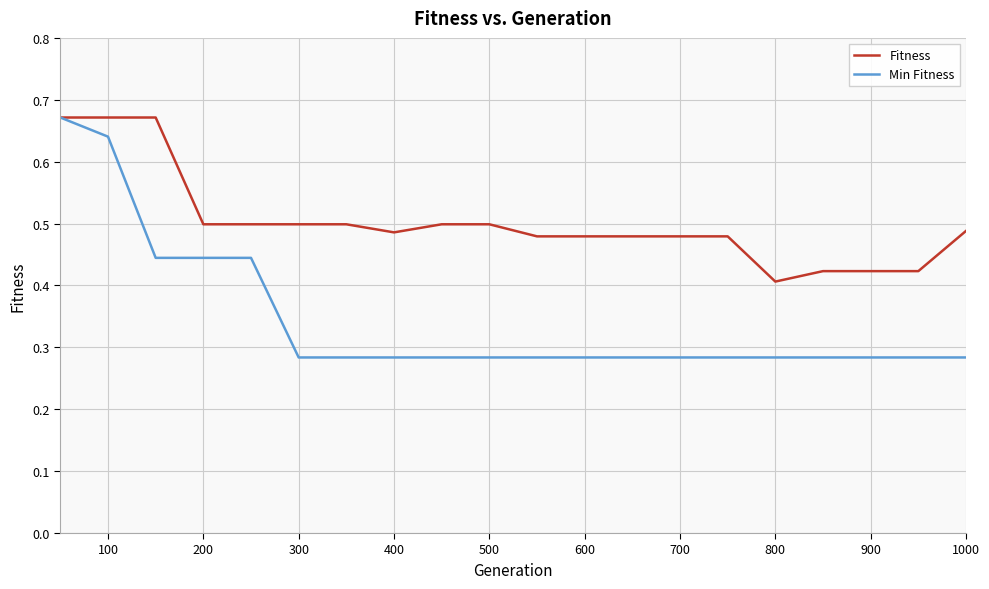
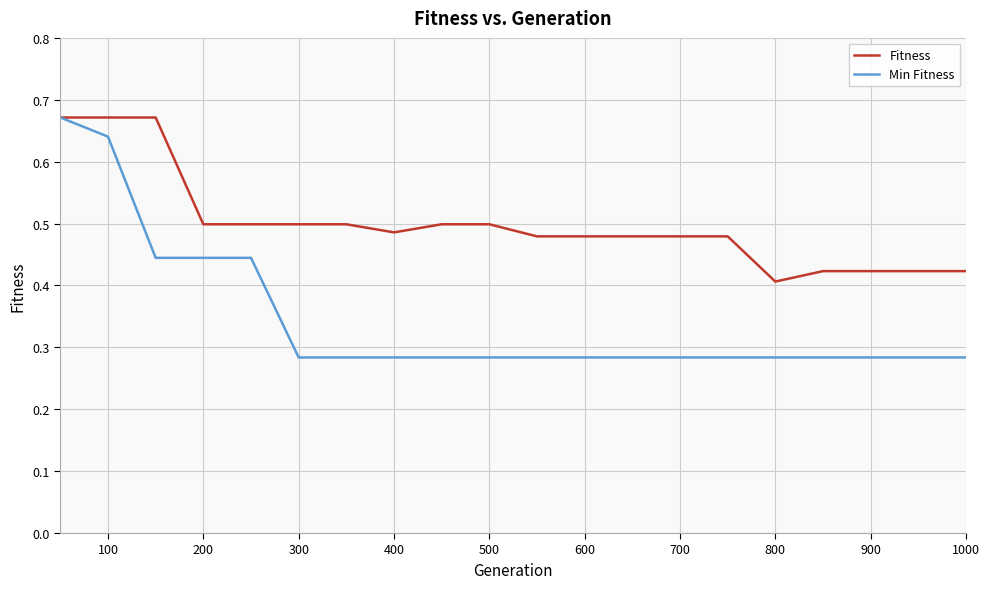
  {
    "Fitness": {
      "100": 0.67,
      "200": 0.50,
      "300": 0.50,
      "400": 0.49,
      "500": 0.50,
      "600": 0.48,
      "700": 0.48,
      "800": 0.41,
      "900": 0.42,
-     "1000": 0.49
+     "1000": 0.42
    },
    "Min Fitness": {
      "100": 0.64,
      "200": 0.44,
      "300": 0.28,
      "400": 0.28,
      "500": 0.28,
      "600": 0.28,
      "700": 0.28,
      "800": 0.28,
      "900": 0.28,
      "1000": 0.28
    }
  }
